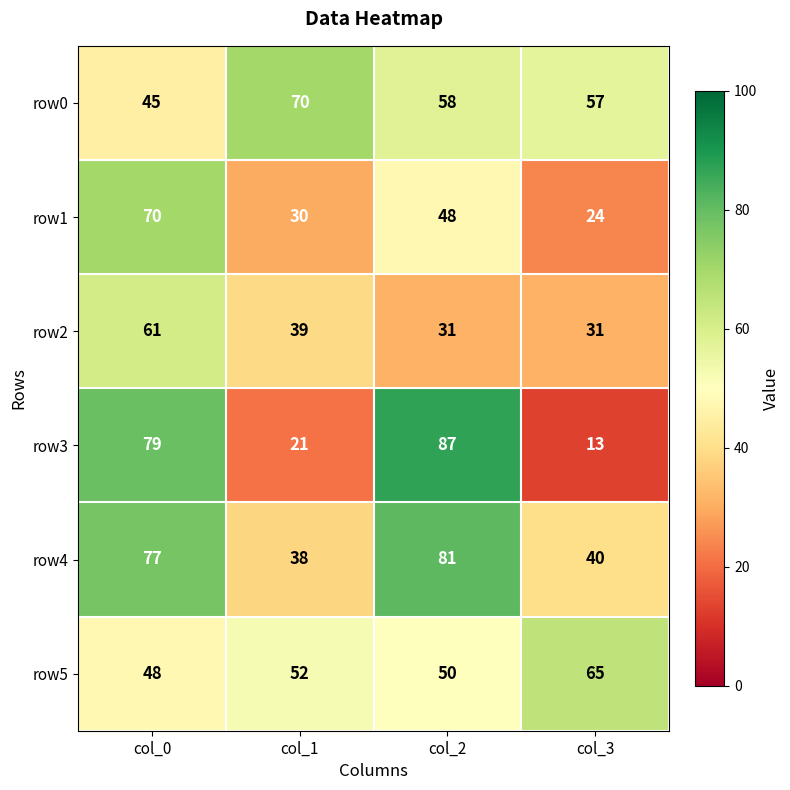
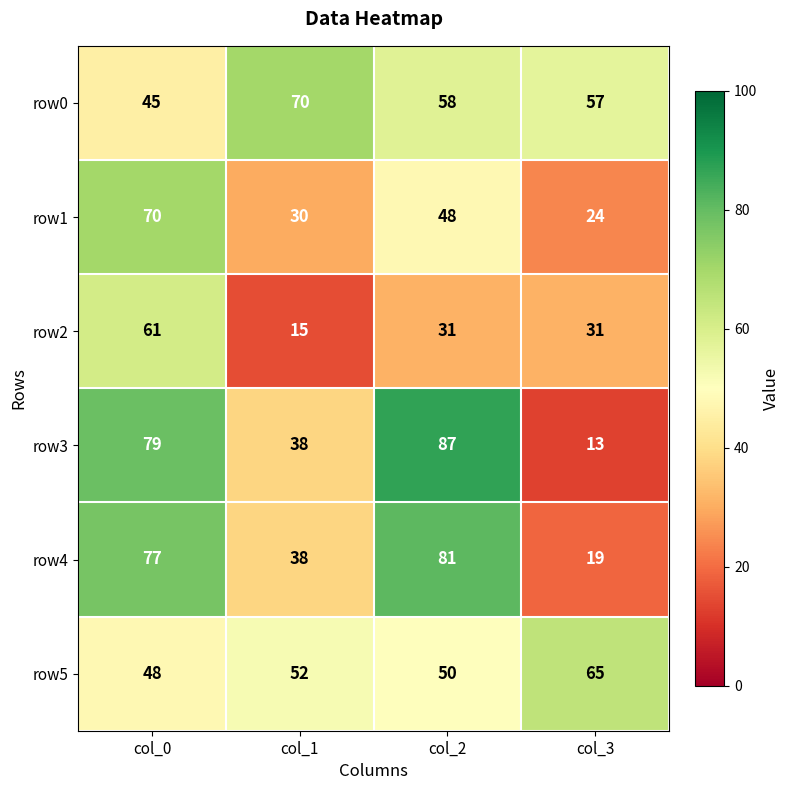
  {
    "row0": {
      "col_0": 45,
      "col_1": 70,
      "col_2": 58,
      "col_3": 57
    },
    "row1": {
      "col_0": 70,
      "col_1": 30,
      "col_2": 48,
      "col_3": 24
    },
    "row2": {
      "col_0": 61,
-     "col_1": 39,
+     "col_1": 15,
      "col_2": 31,
      "col_3": 31
    },
    "row3": {
      "col_0": 79,
-     "col_1": 21,
+     "col_1": 38,
      "col_2": 87,
      "col_3": 13
    },
    "row4": {
      "col_0": 77,
      "col_1": 38,
      "col_2": 81,
-     "col_3": 40
+     "col_3": 19
    },
    "row5": {
      "col_0": 48,
      "col_1": 52,
      "col_2": 50,
      "col_3": 65
    }
  }
